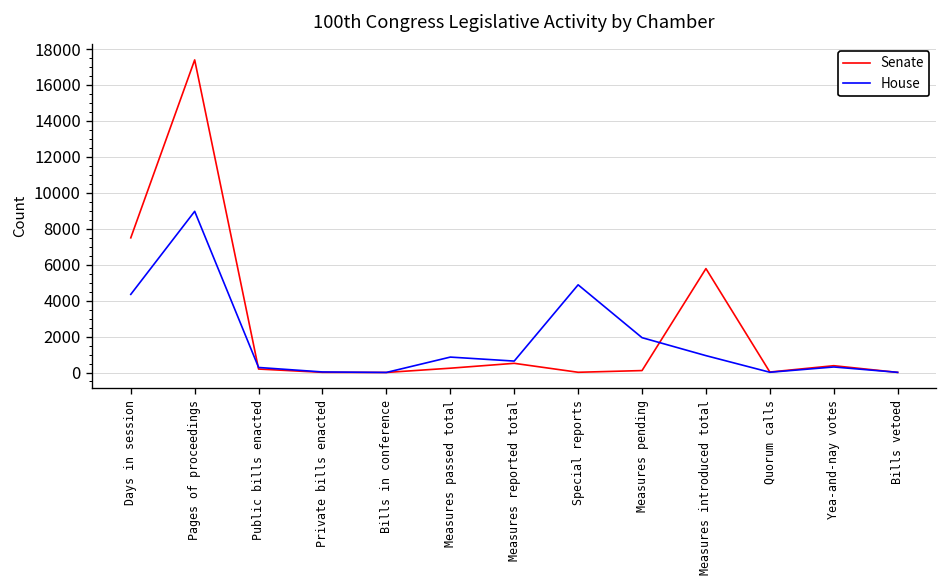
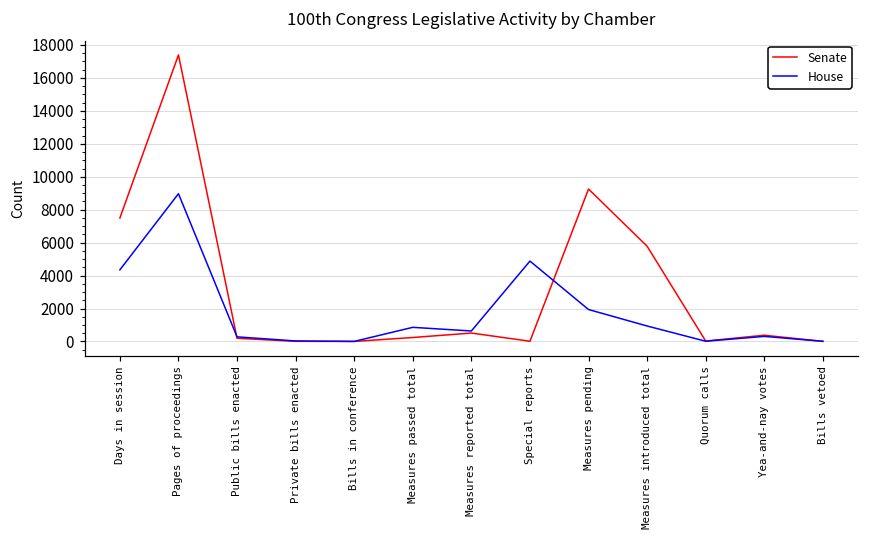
  {
    "Senate": {
      "Days in session": 7500,
      "Pages of proceedings": 17400,
      "Measures passed total": 200,
      "Special reports": 0,
-     "Measures pending": 100,
+     "Measures pending": 9300,
      "Measures introduced total": 5800
    },
    "House": {
      "Days in session": 4300,
      "Pages of proceedings": 9000,
      "Measures passed total": 900,
      "Special reports": 4900,
      "Measures pending": 1900,
      "Measures introduced total": 900
    }
  }
